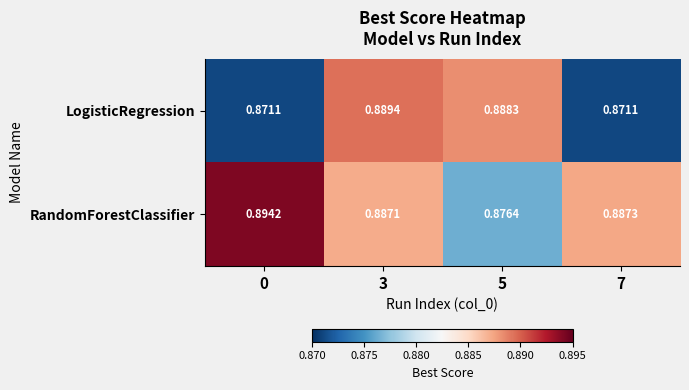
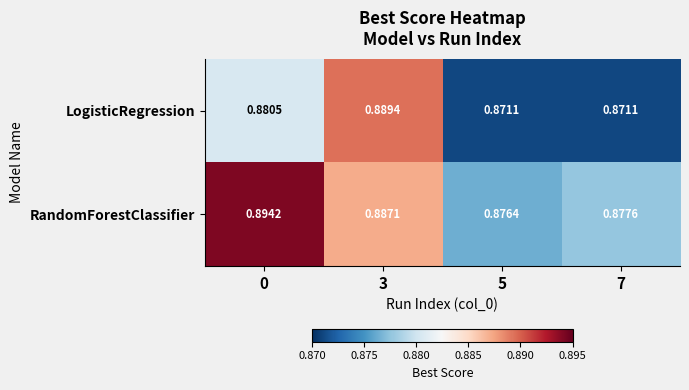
  {
    "LogisticRegression": {
-     "0": 0.8711,
+     "0": 0.8805,
      "3": 0.8894,
-     "5": 0.8883,
+     "5": 0.8711,
      "7": 0.8711
    },
    "RandomForestClassifier": {
      "0": 0.8942,
      "3": 0.8871,
      "5": 0.8764,
-     "7": 0.8873
+     "7": 0.8776
    }
  }
